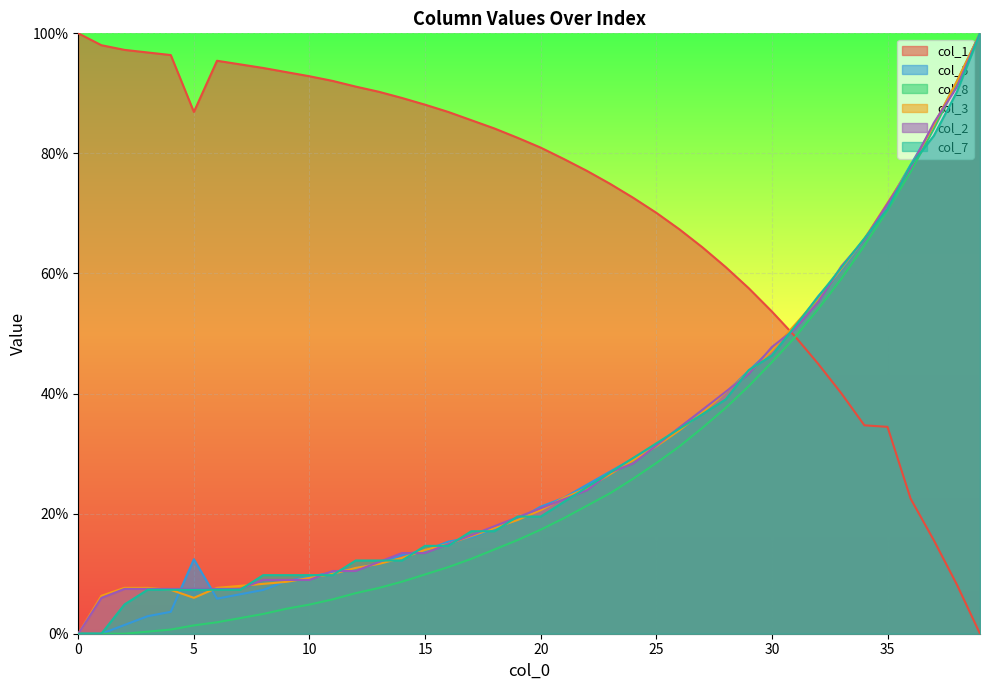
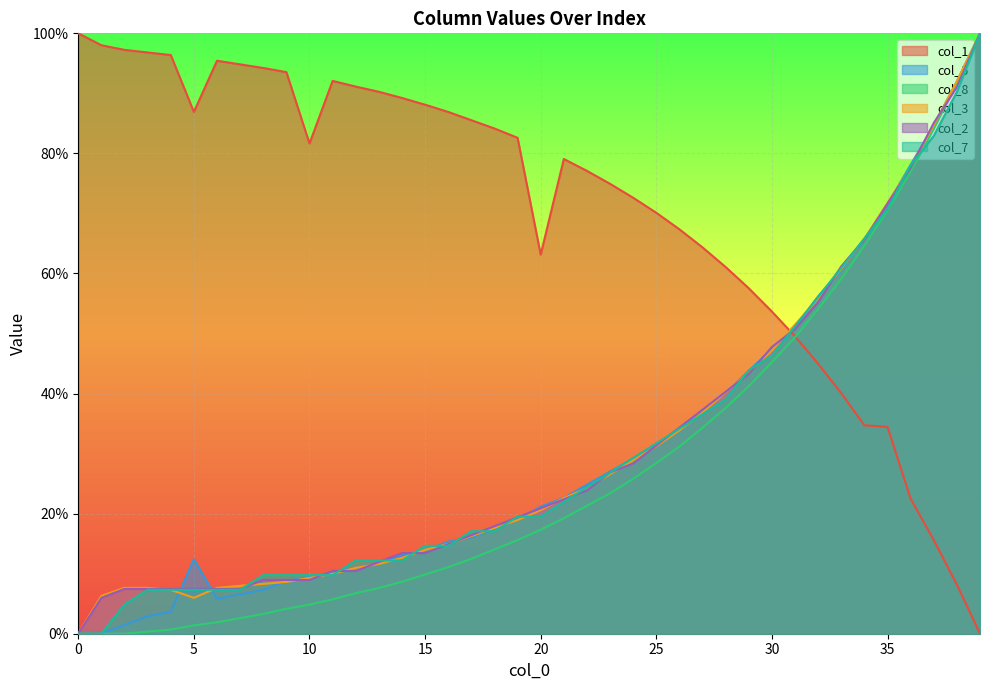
  {
    "col_1": {
      "0": "100%",
      "5": "87%",
-     "10": "93%",
+     "10": "82%",
      "15": "88%",
-     "20": "81%",
+     "20": "63%",
      "25": "70%",
      "30": "54%",
      "35": "34%"
    },
    "col_5": {
      "5": "12%"
    },
    "col_3": {
      "5": "6%"
    },
    "col_2": {
      "15": "13%"
    }
  }
